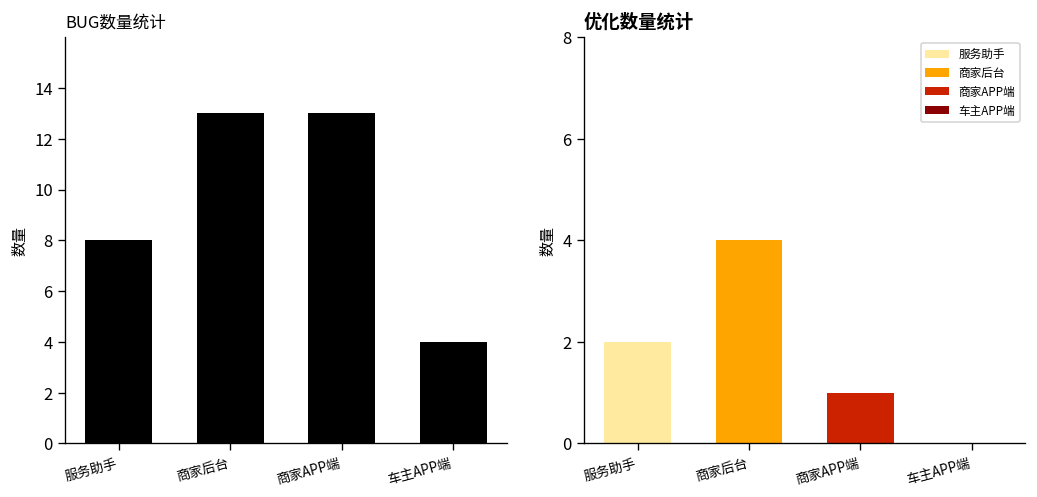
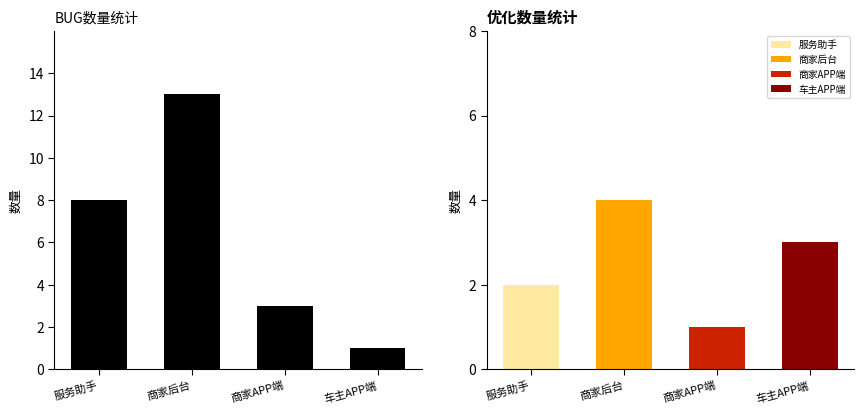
  {
    "BUG数量统计": {
      "服务助手": 8,
      "商家后台": 13,
-     "商家APP端": 13,
-     "车主APP端": 4
+     "商家APP端": 3,
+     "车主APP端": 1
    },
    "优化数量统计": {
      "服务助手": 2,
      "商家后台": 4,
      "商家APP端": 1,
-     "车主APP端": 0
+     "车主APP端": 3
    }
  }
